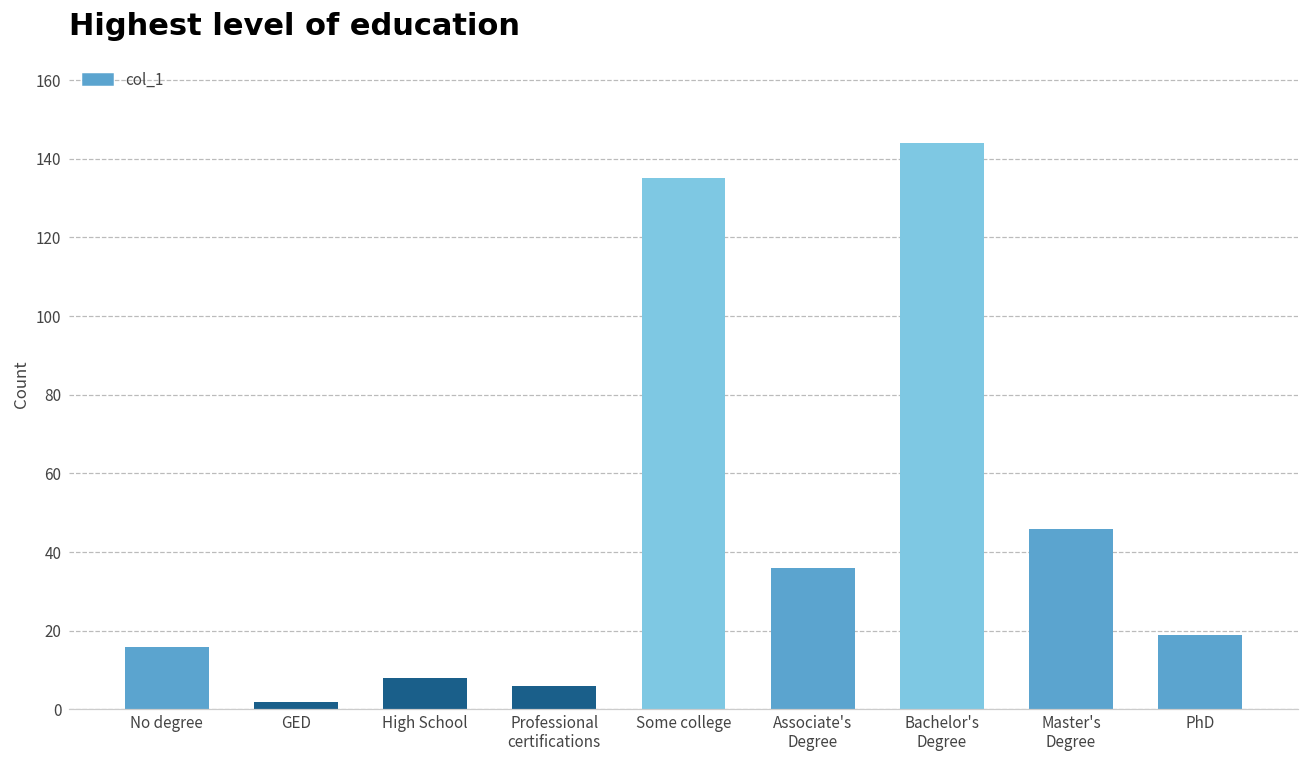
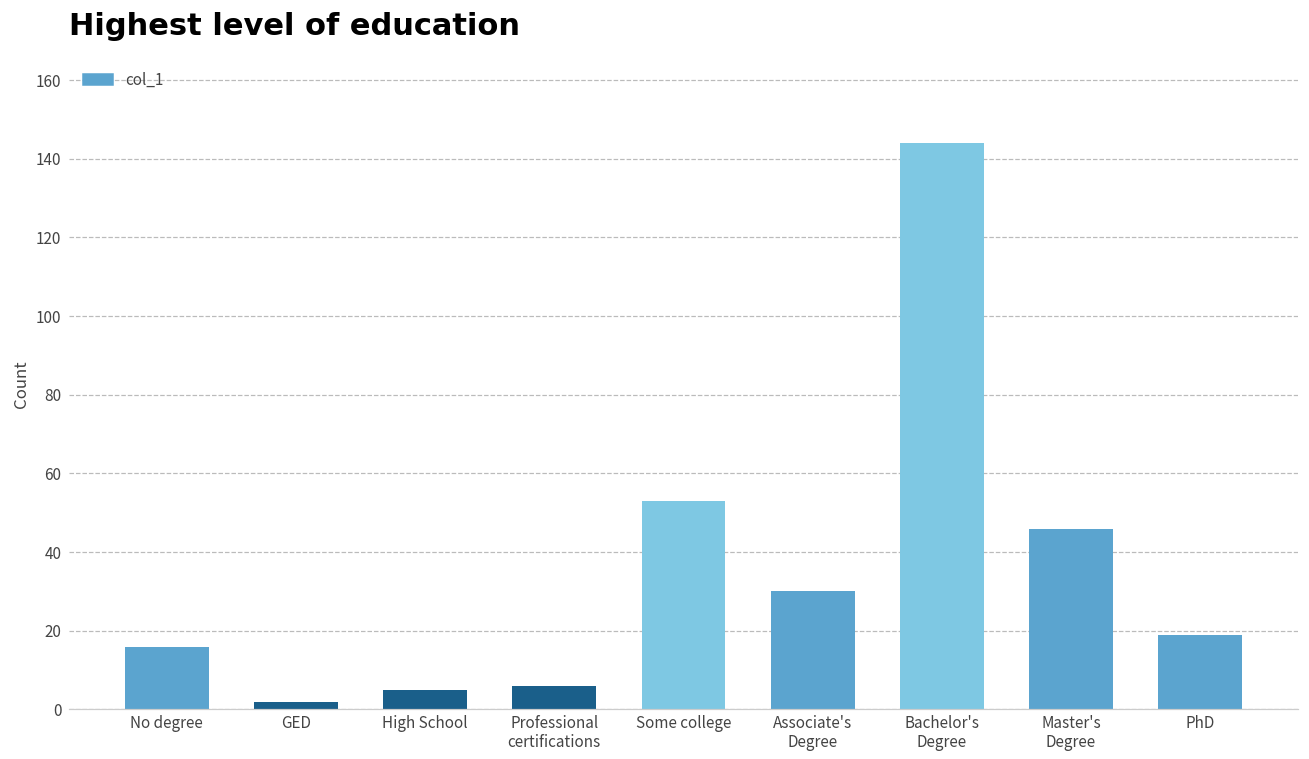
  {
    "No degree": 16,
    "GED": 2,
-   "High School": 8,
+   "High School": 5,
    "Professional certifications": 6,
-   "Some college": 135,
-   "Associate's Degree": 36,
+   "Some college": 53,
+   "Associate's Degree": 30,
    "Bachelor's Degree": 144,
    "Master's Degree": 46,
    "PhD": 19
  }
